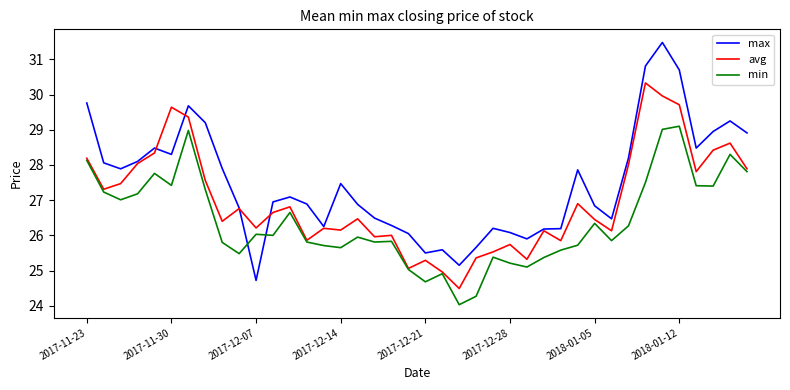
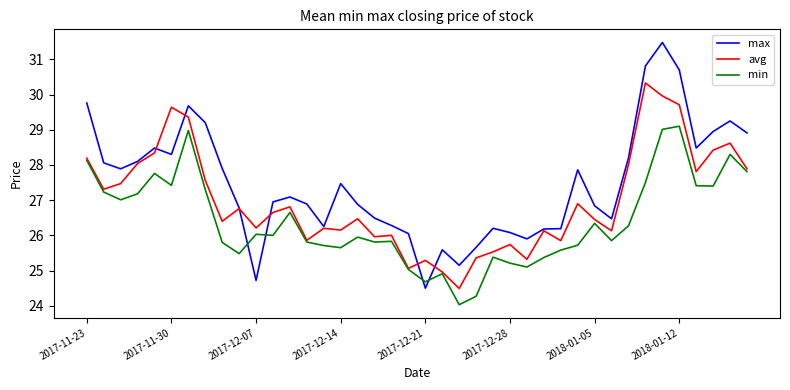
  {
    "max": {
      "2017-11-23": 29.8,
      "2017-11-30": 28.3,
      "2017-12-07": 24.7,
      "2017-12-14": 27.5,
-     "2017-12-21": 25.5,
+     "2017-12-21": 24.5,
      "2017-12-28": 26.1,
      "2018-01-05": 26.8,
      "2018-01-12": 30.7
    },
    "avg": {
      "2017-11-30": 29.6,
      "2017-12-07": 26.2,
      "2017-12-14": 26.2,
      "2017-12-21": 25.3,
      "2017-12-28": 25.7,
      "2018-01-05": 26.5,
      "2018-01-12": 29.7
    },
    "min": {
      "2017-11-30": 27.4,
      "2017-12-07": 26.0,
      "2017-12-14": 25.7,
      "2017-12-21": 24.7,
      "2017-12-28": 25.2,
      "2018-01-05": 26.3,
      "2018-01-12": 29.1
    }
  }
